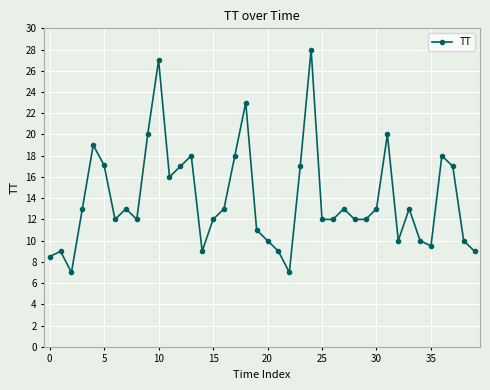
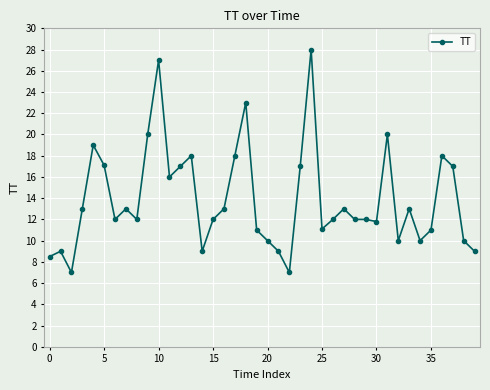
  {
    "0": 8.5,
    "5": 17.1,
    "10": 27.0,
    "15": 12.0,
    "20": 10.0,
-   "25": 12.0,
-   "30": 13.0,
-   "35": 9.5
+   "25": 11.1,
+   "30": 11.8,
+   "35": 11.0
  }
